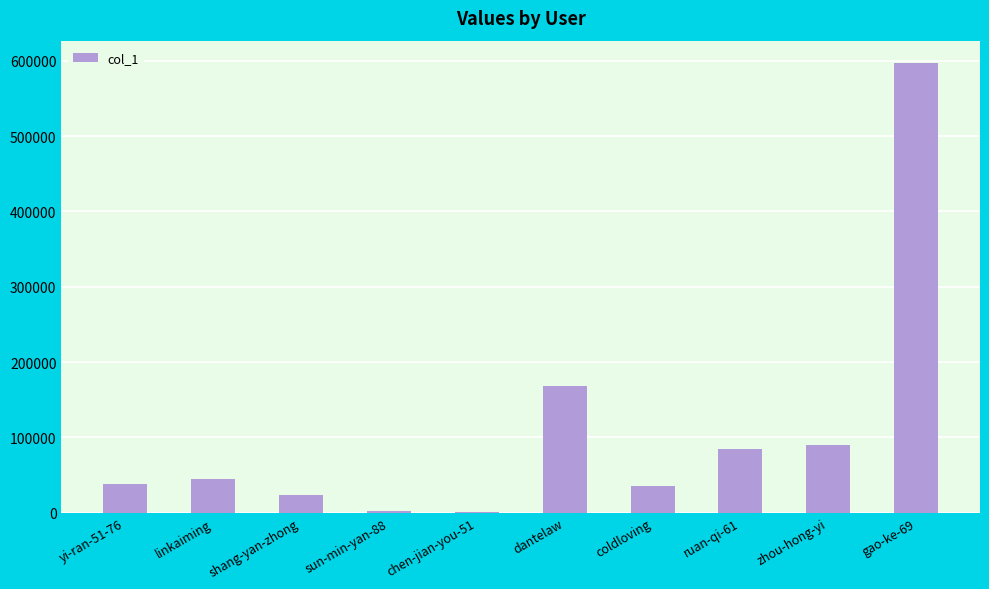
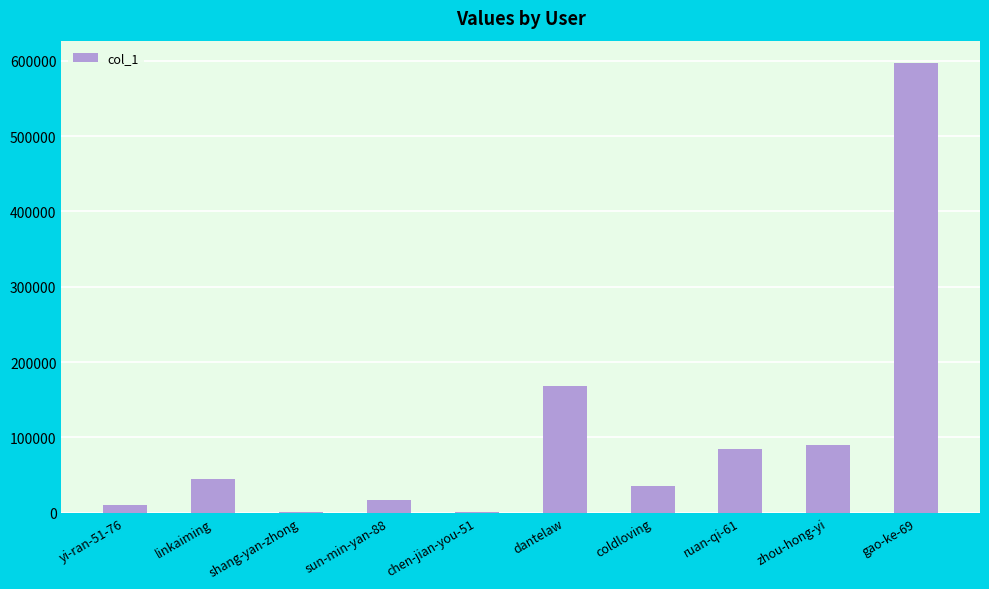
  {
-   "yi-ran-51-76": 40000,
+   "yi-ran-51-76": 10000,
    "linkaiming": 40000,
-   "shang-yan-zhong": 20000,
-   "sun-min-yan-88": 0,
+   "shang-yan-zhong": 0,
+   "sun-min-yan-88": 20000,
    "dantelaw": 170000,
    "coldloving": 40000,
    "ruan-qi-61": 80000,
    "zhou-hong-yi": 90000,
    "gao-ke-69": 600000
  }
